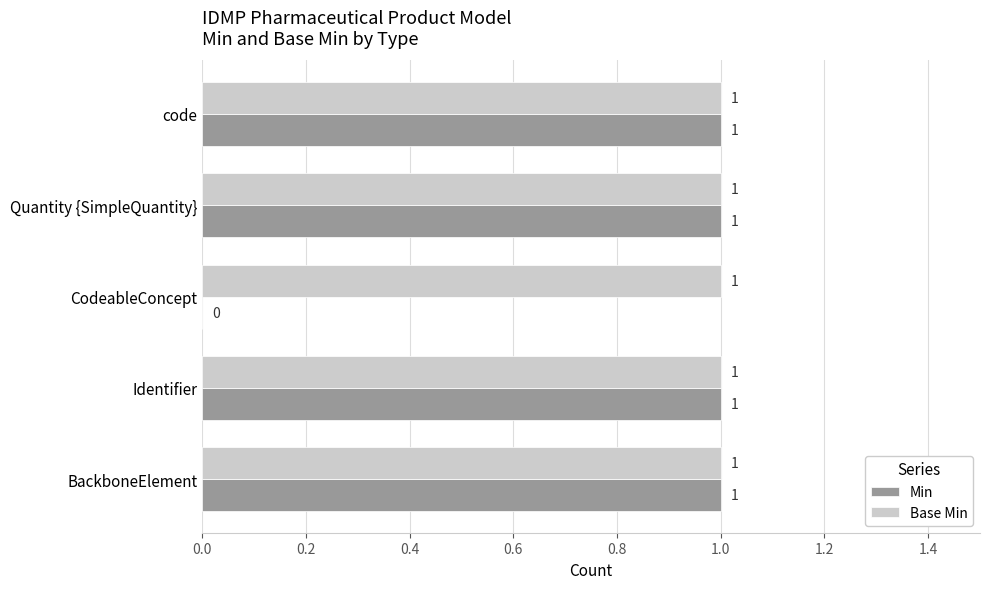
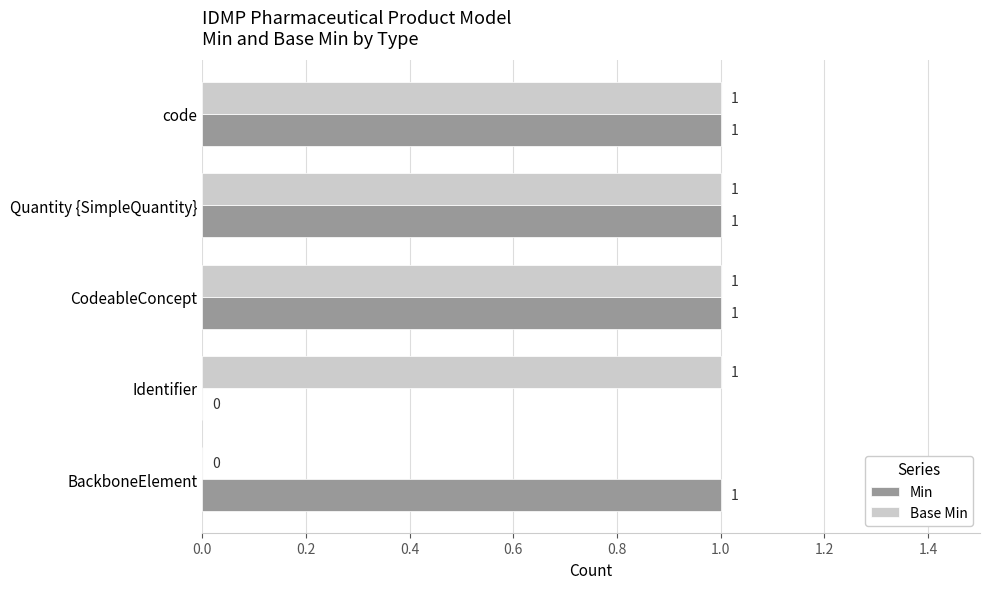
  {
    "Min": {
      "code": 1,
      "Quantity {SimpleQuantity}": 1,
-     "CodeableConcept": 0,
-     "Identifier": 1,
+     "CodeableConcept": 1,
+     "Identifier": 0,
      "BackboneElement": 1
    },
    "Base Min": {
      "code": 1,
      "Quantity {SimpleQuantity}": 1,
      "CodeableConcept": 1,
      "Identifier": 1,
-     "BackboneElement": 1
+     "BackboneElement": 0
    }
  }
